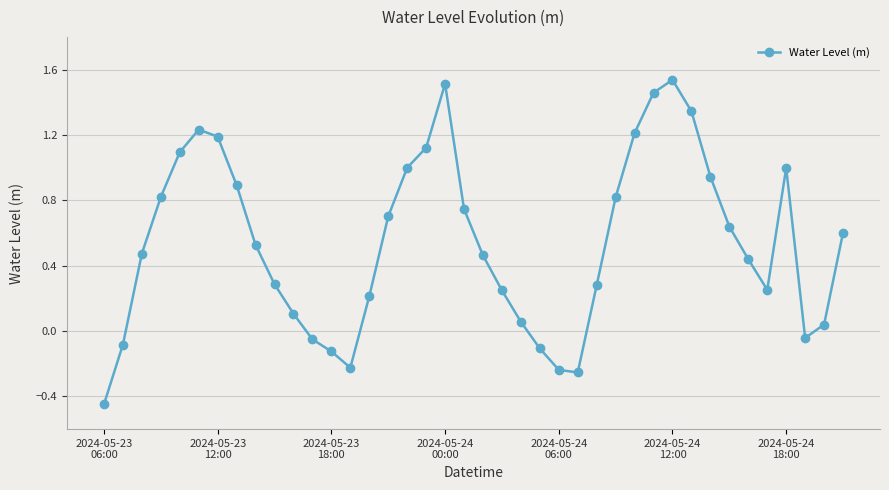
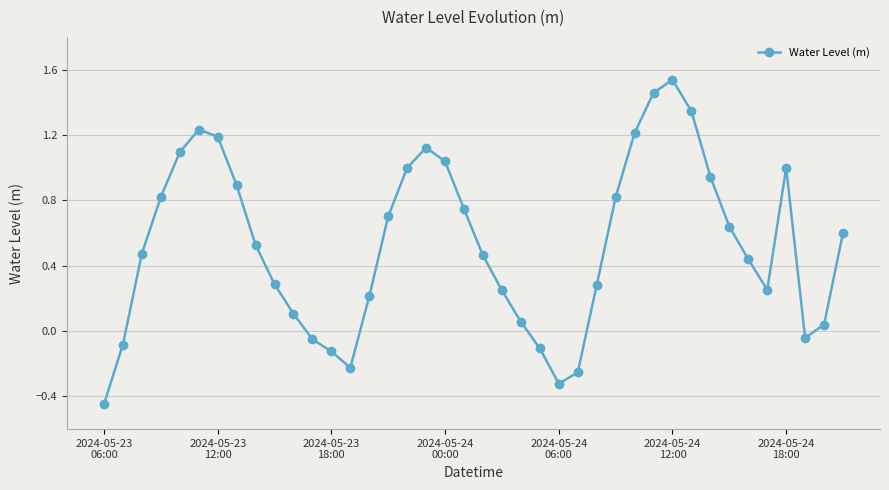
  {
    "2024-05-23 06:00": -0.45,
    "2024-05-23 12:00": 1.19,
    "2024-05-23 18:00": -0.12,
-   "2024-05-24 00:00": 1.51,
-   "2024-05-24 06:00": -0.24,
+   "2024-05-24 00:00": 1.04,
+   "2024-05-24 06:00": -0.32,
    "2024-05-24 12:00": 1.54,
    "2024-05-24 18:00": 1.00
  }
